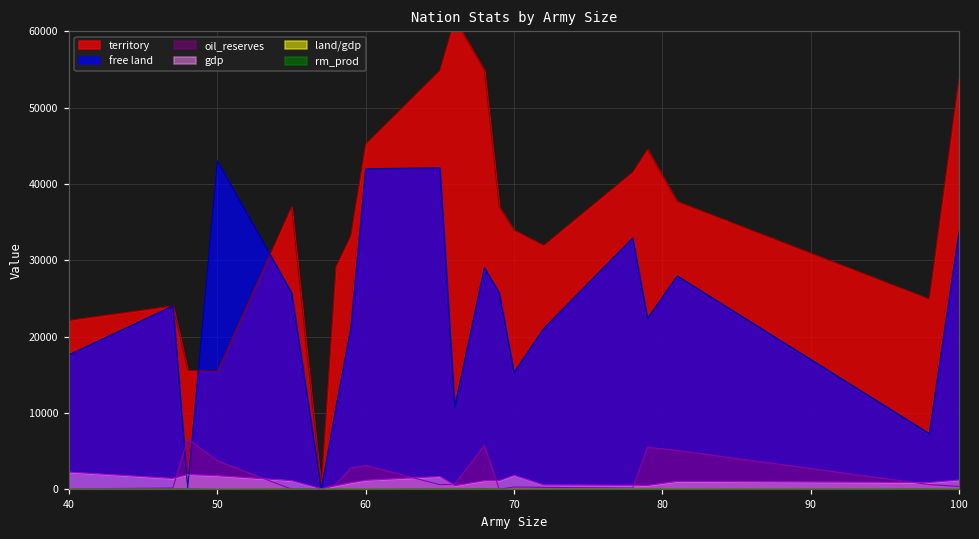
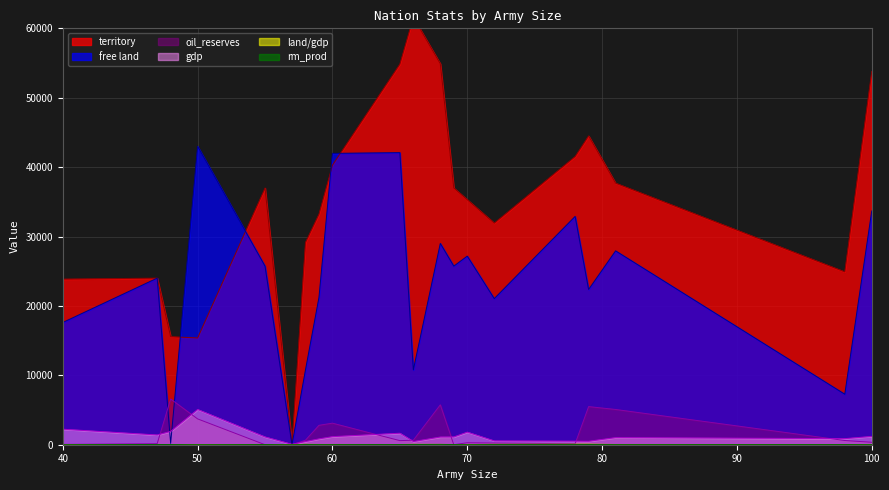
  {
    "territory": {
-     "40": 22000,
+     "40": 24000,
      "50": 15000,
-     "60": 45000,
-     "70": 34000,
+     "60": 40000,
+     "70": 35000,
      "100": 54000
    },
    "free land": {
      "40": 18000,
      "50": 43000,
      "60": 42000,
-     "70": 15000,
+     "70": 27000,
      "100": 34000
    },
    "oil_reserves": {
      "50": 4000,
      "60": 3000
    },
    "gdp": {
      "40": 2000,
-     "50": 2000,
+     "50": 5000,
      "60": 1000,
      "70": 2000,
      "100": 1000
    }
  }
